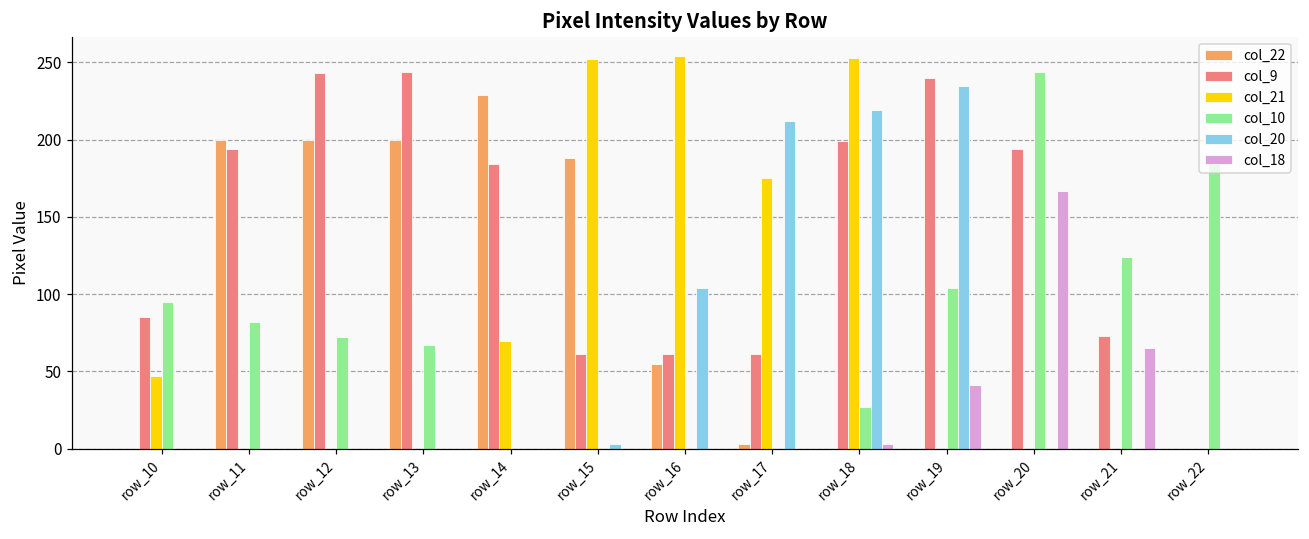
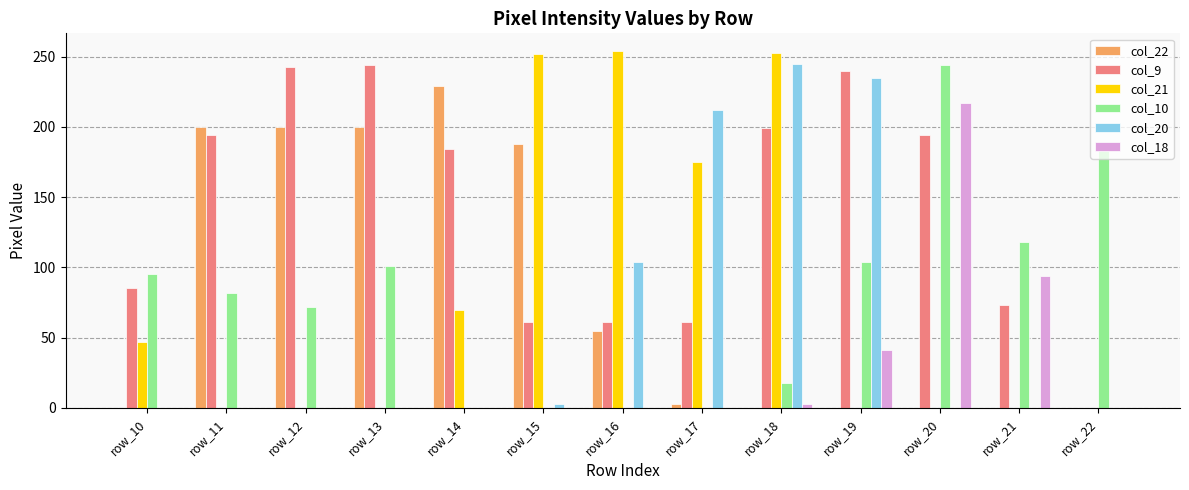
  {
    "col_21": {
      "row_10": 47,
      "row_11": 0,
      "row_12": 0,
      "row_13": 0,
      "row_14": 70,
      "row_15": 252,
      "row_16": 254,
      "row_17": 175,
      "row_18": 253,
      "row_19": 0,
      "row_20": 0,
      "row_21": 0,
      "row_22": 0
    },
    "col_10": {
      "row_10": 95,
      "row_11": 82,
      "row_12": 72,
-     "row_13": 67,
+     "row_13": 101,
      "row_14": 0,
      "row_15": 0,
      "row_16": 0,
      "row_17": 0,
-     "row_18": 27,
+     "row_18": 18,
      "row_19": 104,
      "row_20": 244,
-     "row_21": 124
+     "row_21": 118
    },
    "col_20": {
      "row_10": 0,
      "row_11": 0,
      "row_12": 0,
      "row_13": 0,
      "row_14": 0,
      "row_15": 3,
      "row_16": 104,
      "row_17": 212,
-     "row_18": 219,
+     "row_18": 245,
      "row_19": 235,
      "row_20": 0,
      "row_21": 0,
      "row_22": 0
    },
    "col_18": {
      "row_10": 0,
      "row_11": 0,
      "row_12": 0,
      "row_13": 0,
      "row_14": 0,
      "row_15": 0,
      "row_16": 0,
      "row_17": 0,
      "row_18": 3,
      "row_19": 41,
-     "row_20": 167,
-     "row_21": 65,
+     "row_20": 217,
+     "row_21": 94,
      "row_22": 0
    }
  }
